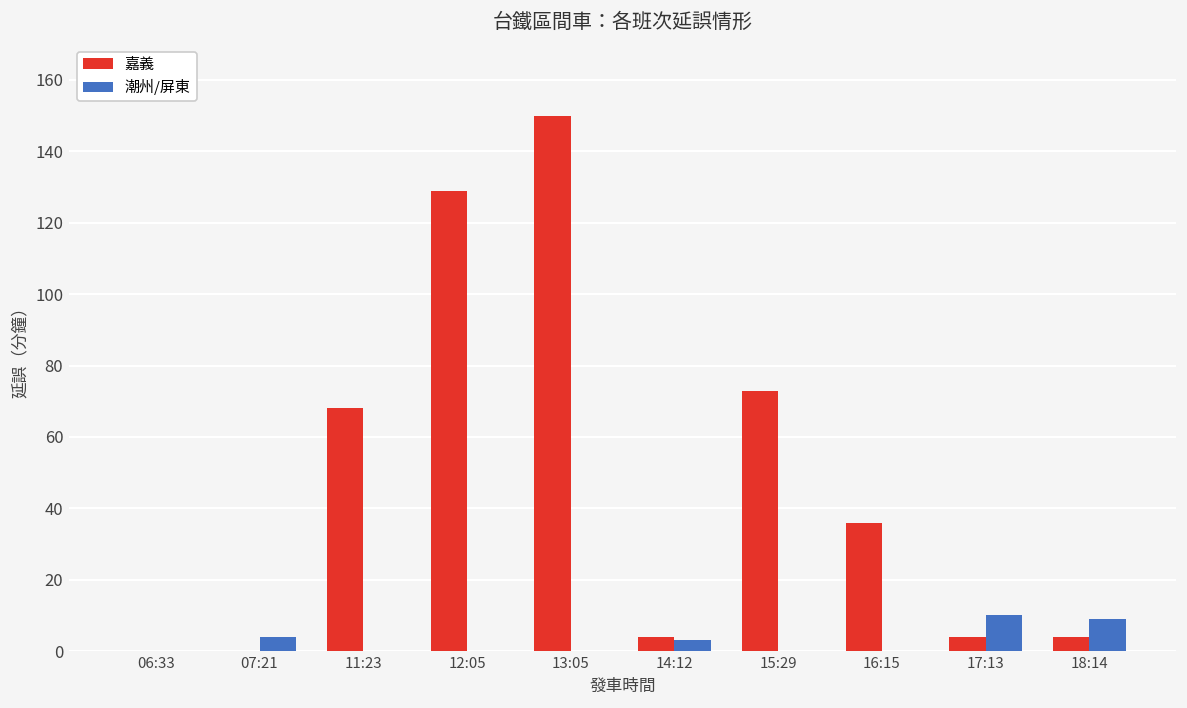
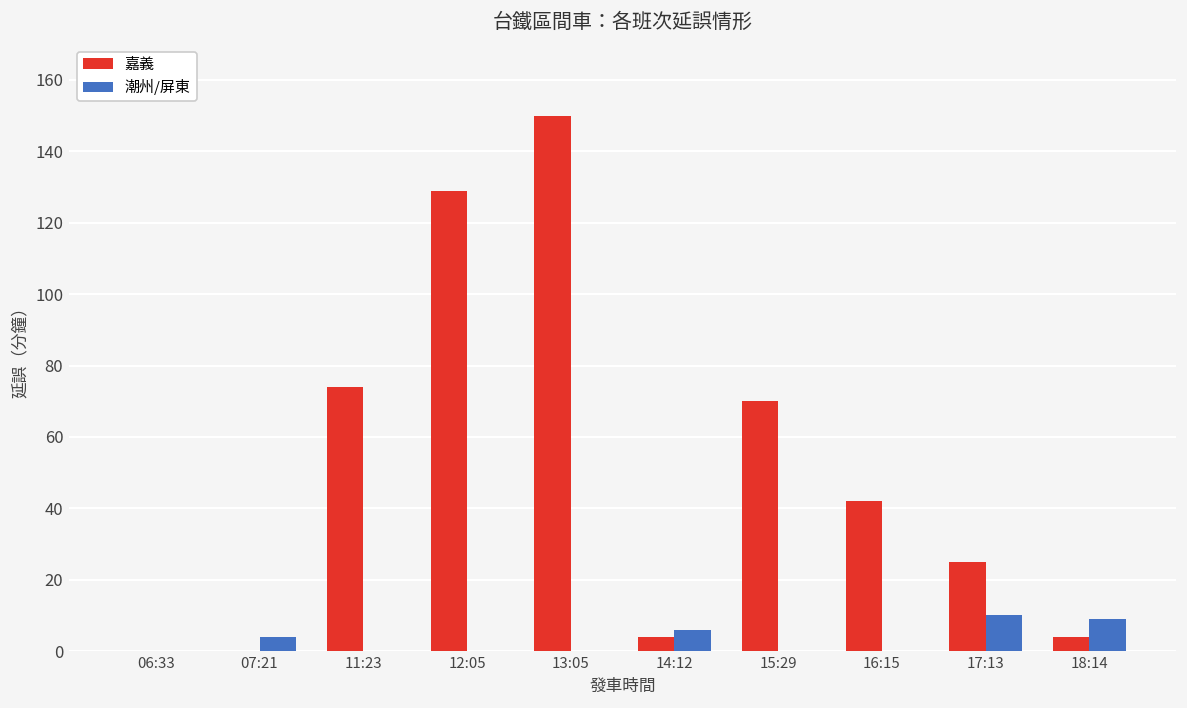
  {
    "嘉義": {
      "06:33": 0,
      "07:21": 0,
-     "11:23": 68,
+     "11:23": 74,
      "12:05": 129,
      "13:05": 150,
      "14:12": 4,
-     "15:29": 73,
-     "16:15": 36,
-     "17:13": 4,
+     "15:29": 70,
+     "16:15": 42,
+     "17:13": 25,
      "18:14": 4
    },
    "潮州/屏東": {
      "06:33": 0,
      "07:21": 4,
      "11:23": 0,
      "12:05": 0,
      "13:05": 0,
-     "14:12": 3,
+     "14:12": 6,
      "15:29": 0,
      "16:15": 0,
      "17:13": 10,
      "18:14": 9
    }
  }
